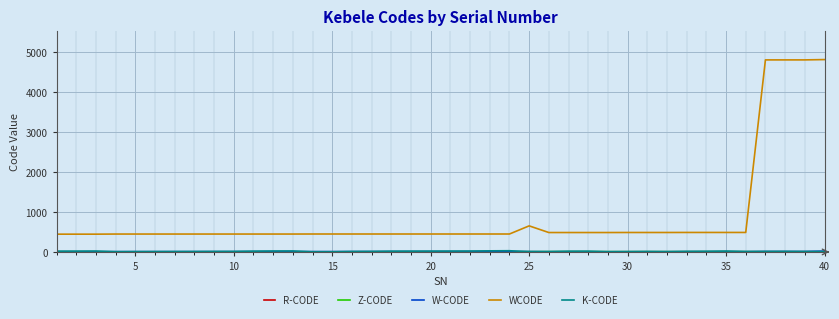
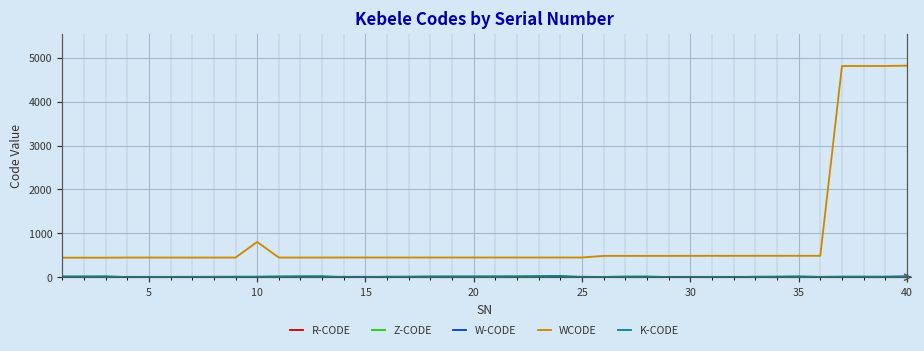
  {
    "WCODE": {
      "5": 400,
-     "10": 400,
+     "10": 800,
      "15": 400,
      "20": 400,
-     "25": 700,
+     "25": 400,
      "30": 500,
      "35": 500,
      "40": 4800
    }
  }
